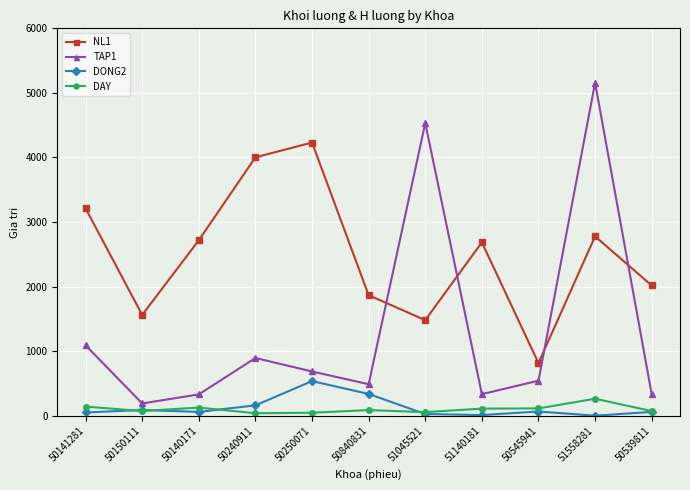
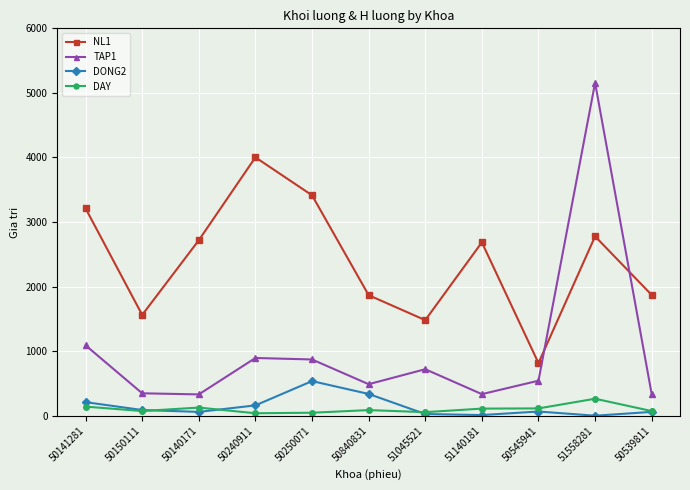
  {
    "NL1": {
      "50141281": 3200,
      "50150111": 1600,
      "50140171": 2700,
      "50240911": 4000,
-     "50250071": 4200,
+     "50250071": 3400,
      "50840831": 1900,
      "51045521": 1500,
      "51140181": 2700,
      "50545941": 800,
      "51558281": 2800,
-     "50539811": 2000
+     "50539811": 1900
    },
    "TAP1": {
      "50141281": 1100,
-     "50150111": 200,
+     "50150111": 300,
      "50140171": 300,
      "50240911": 900,
-     "50250071": 700,
+     "50250071": 900,
      "50840831": 500,
-     "51045521": 4500,
+     "51045521": 700,
      "51140181": 300,
      "50545941": 500,
      "51558281": 5200,
      "50539811": 300
    },
    "DONG2": {
-     "50141281": 100,
+     "50141281": 200,
      "50140171": 100,
      "50240911": 200,
      "50250071": 500,
      "50840831": 300,
      "51140181": 0,
      "50545941": 100,
      "51558281": 0
    },
    "DAY": {
      "50141281": 100,
      "50140171": 100,
      "50240911": 0,
      "50250071": 0,
      "50840831": 100,
      "51140181": 100,
      "50545941": 100,
      "51558281": 300
    }
  }
